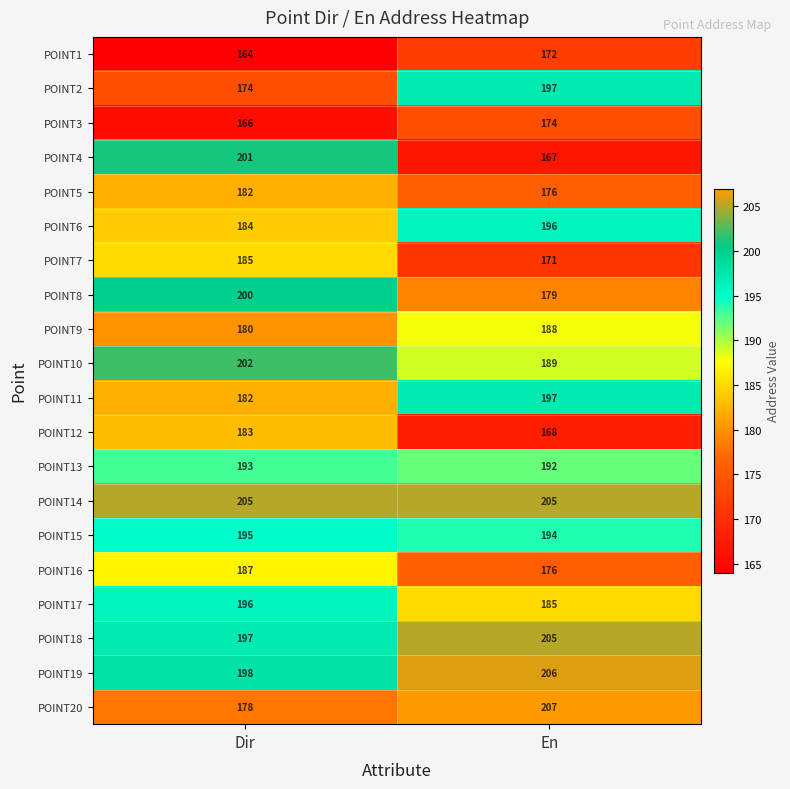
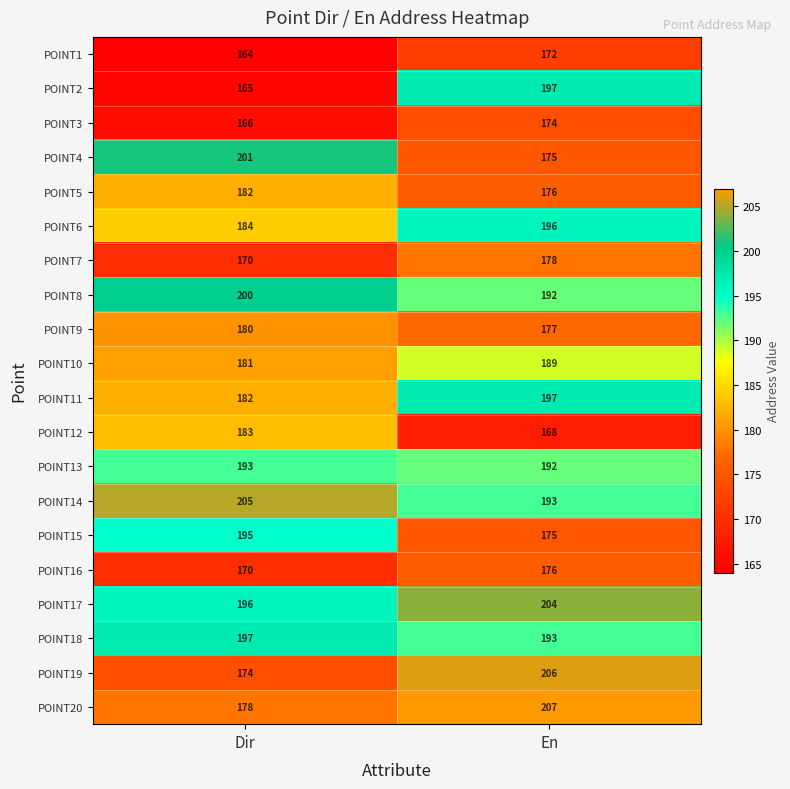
  {
    "POINT1": {
      "Dir": 164,
      "En": 172
    },
    "POINT2": {
-     "Dir": 174,
+     "Dir": 165,
      "En": 197
    },
    "POINT3": {
      "Dir": 166,
      "En": 174
    },
    "POINT4": {
      "Dir": 201,
-     "En": 167
+     "En": 175
    },
    "POINT5": {
      "Dir": 182,
      "En": 176
    },
    "POINT6": {
      "Dir": 184,
      "En": 196
    },
    "POINT7": {
-     "Dir": 185,
-     "En": 171
+     "Dir": 170,
+     "En": 178
    },
    "POINT8": {
      "Dir": 200,
-     "En": 179
+     "En": 192
    },
    "POINT9": {
      "Dir": 180,
-     "En": 188
+     "En": 177
    },
    "POINT10": {
-     "Dir": 202,
+     "Dir": 181,
      "En": 189
    },
    "POINT11": {
      "Dir": 182,
      "En": 197
    },
    "POINT12": {
      "Dir": 183,
      "En": 168
    },
    "POINT13": {
      "Dir": 193,
      "En": 192
    },
    "POINT14": {
      "Dir": 205,
-     "En": 205
+     "En": 193
    },
    "POINT15": {
      "Dir": 195,
-     "En": 194
+     "En": 175
    },
    "POINT16": {
-     "Dir": 187,
+     "Dir": 170,
      "En": 176
    },
    "POINT17": {
      "Dir": 196,
-     "En": 185
+     "En": 204
    },
    "POINT18": {
      "Dir": 197,
-     "En": 205
+     "En": 193
    },
    "POINT19": {
-     "Dir": 198,
+     "Dir": 174,
      "En": 206
    },
    "POINT20": {
      "Dir": 178,
      "En": 207
    }
  }
